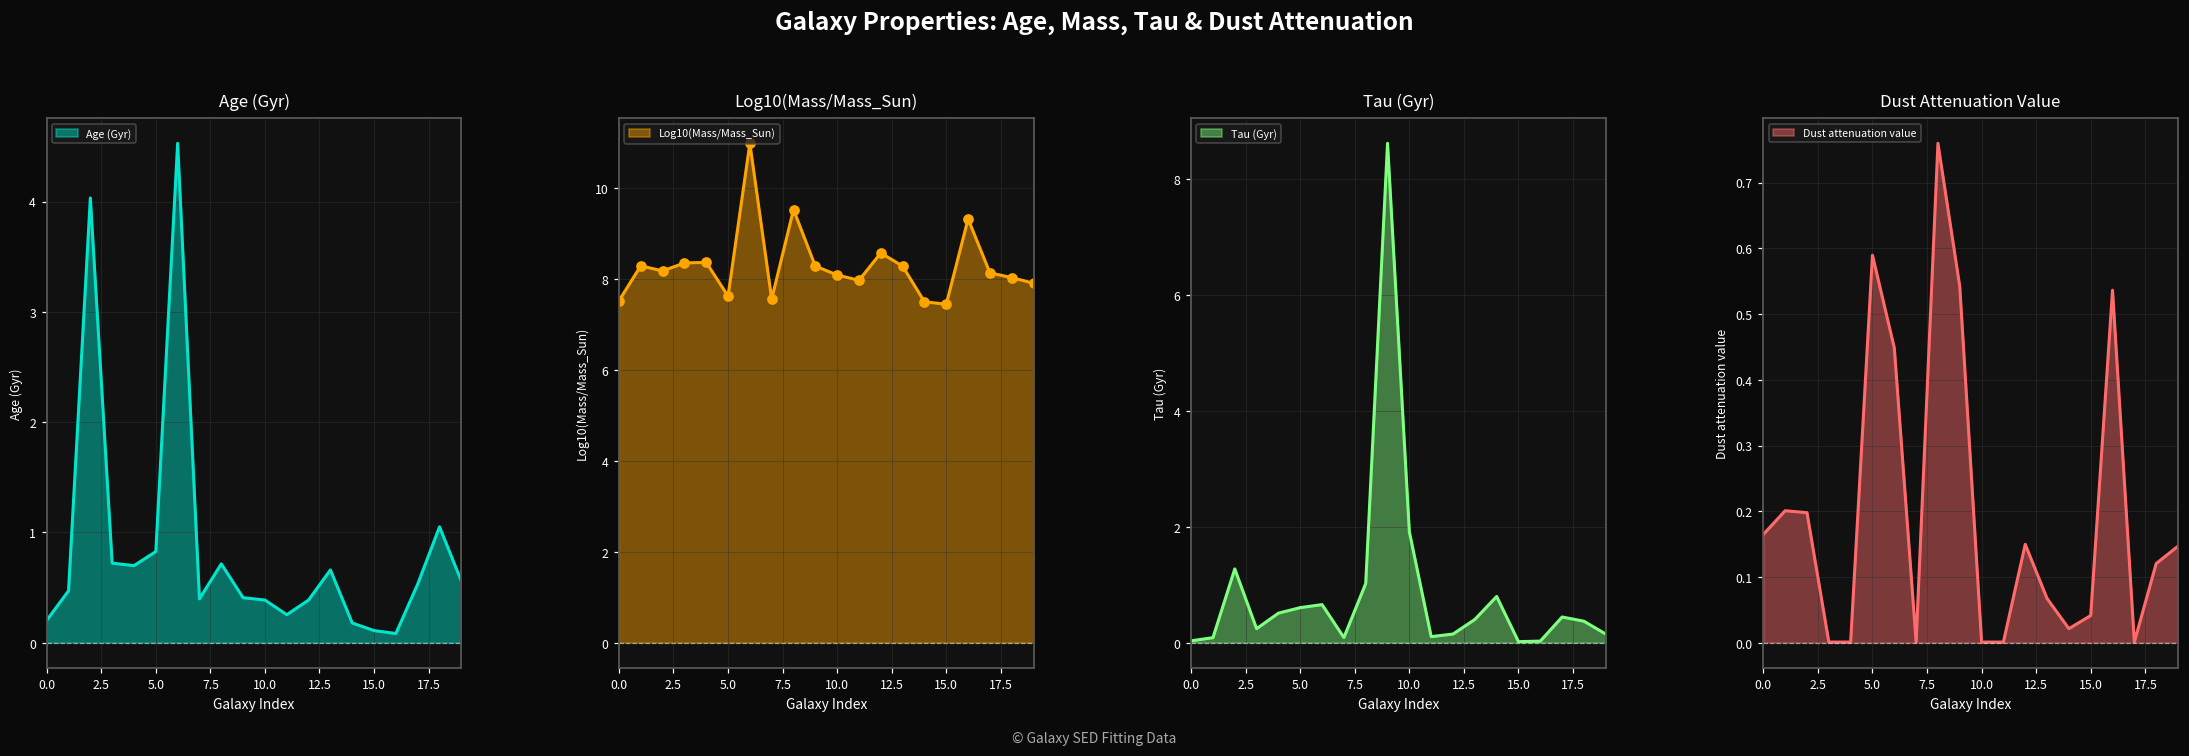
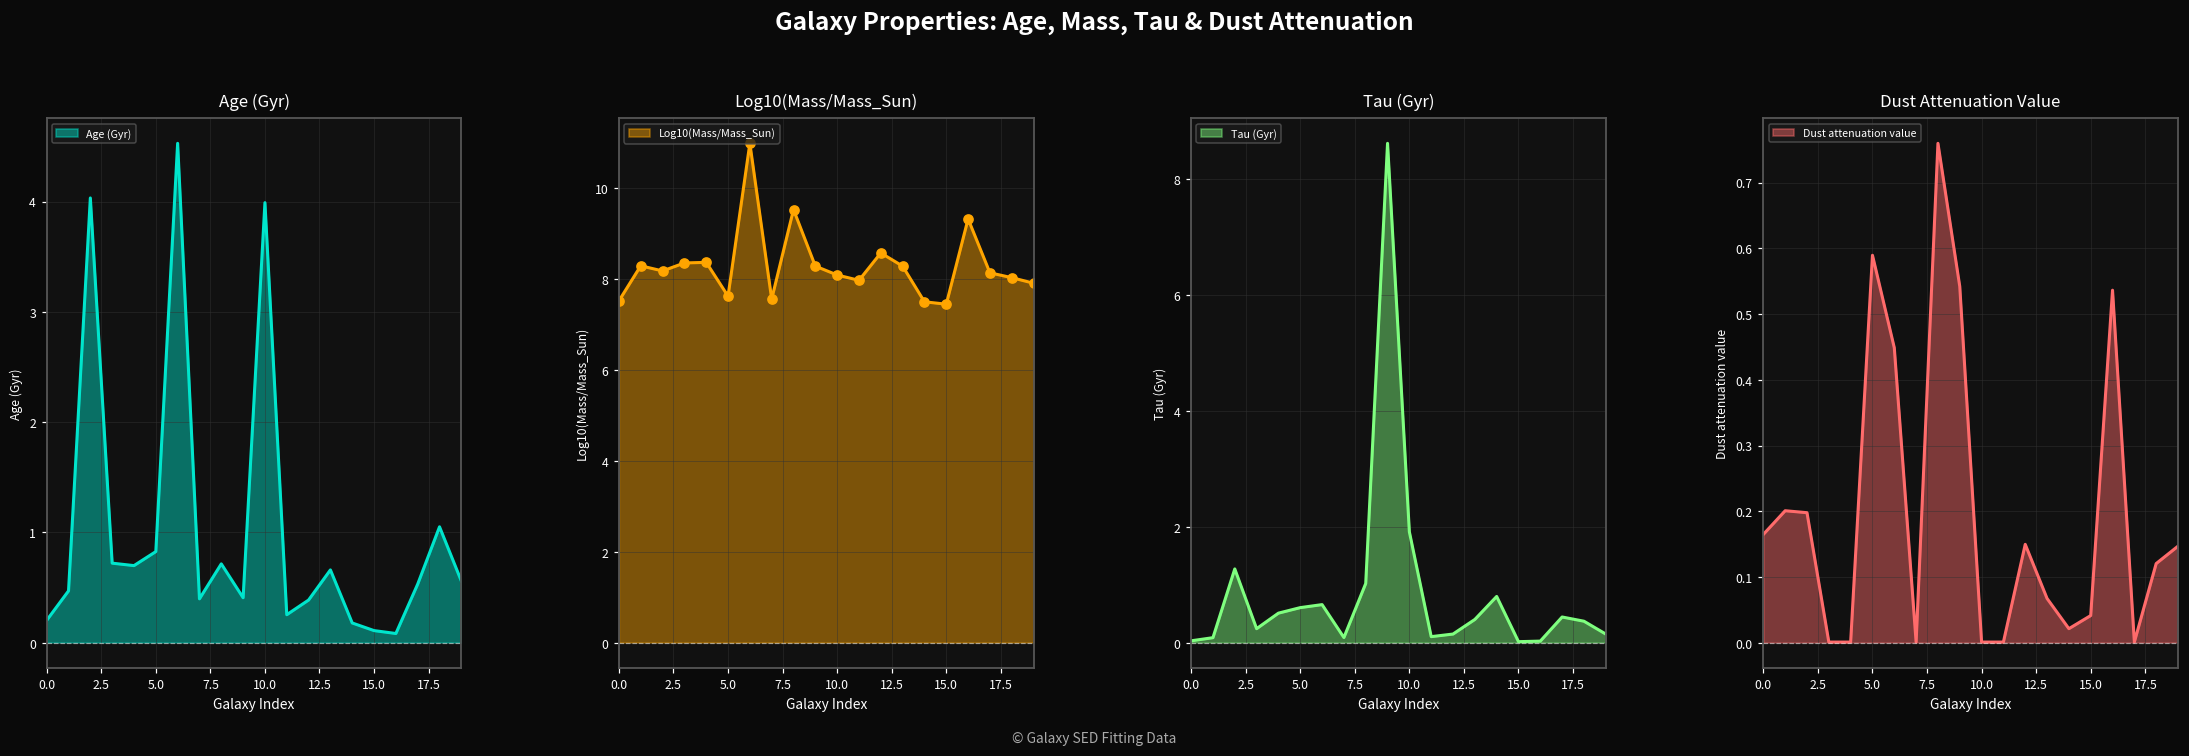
  {
    "Age (Gyr)": {
      "0.0": 0.20,
      "5.0": 0.83,
-     "10.0": 0.39,
+     "10.0": 3.99,
      "15.0": 0.11
    },
    "Log10(Mass/Mass_Sun)": {
      "0.0": 7.5,
      "5.0": 7.6,
      "10.0": 8.1,
      "15.0": 7.5
    },
    "Tau (Gyr)": {
      "0.0": 0.0,
      "5.0": 0.6,
      "10.0": 1.9,
      "15.0": 0.0
    },
    "Dust Attenuation Value": {
      "0.0": 0.16,
      "5.0": 0.59,
      "10.0": 0.00,
      "15.0": 0.04
    }
  }
